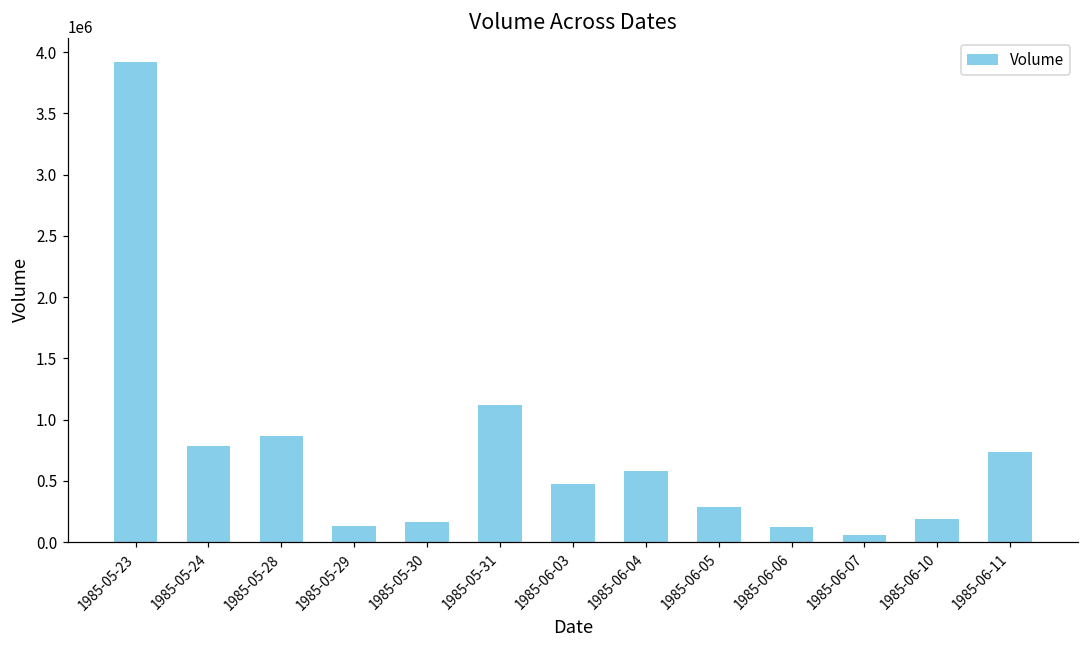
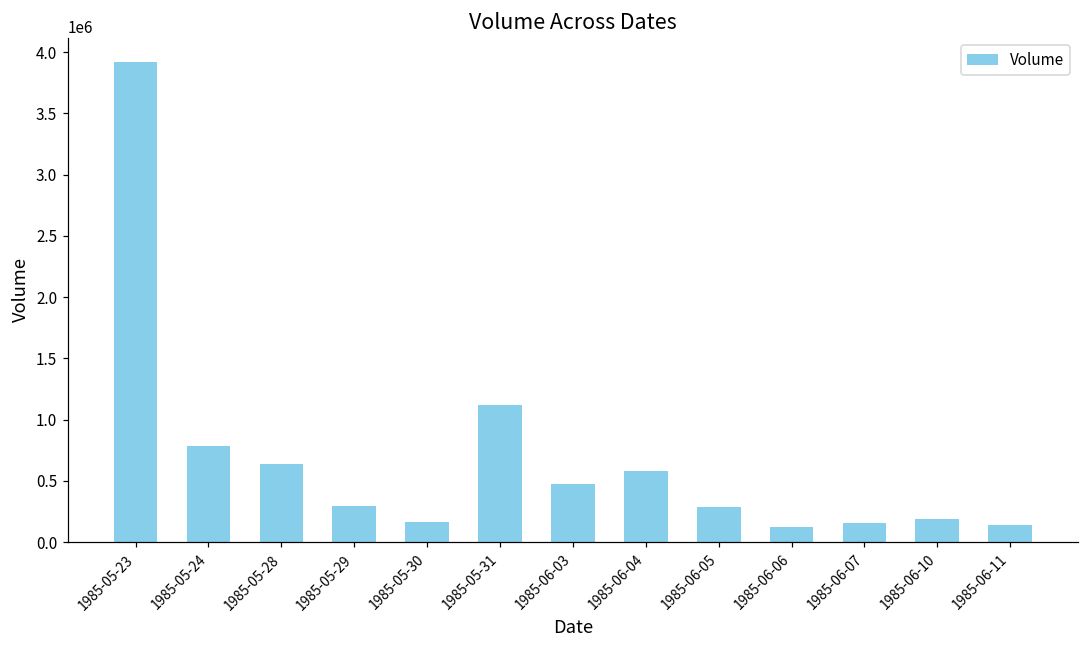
  {
    "1985-05-23": 3920000,
    "1985-05-24": 780000,
-   "1985-05-28": 870000,
-   "1985-05-29": 130000,
+   "1985-05-28": 640000,
+   "1985-05-29": 300000,
    "1985-05-30": 170000,
    "1985-05-31": 1120000,
    "1985-06-03": 470000,
    "1985-06-04": 580000,
    "1985-06-05": 280000,
    "1985-06-06": 120000,
-   "1985-06-07": 60000,
+   "1985-06-07": 160000,
    "1985-06-10": 190000,
-   "1985-06-11": 730000
+   "1985-06-11": 140000
  }
